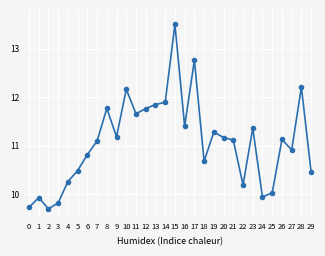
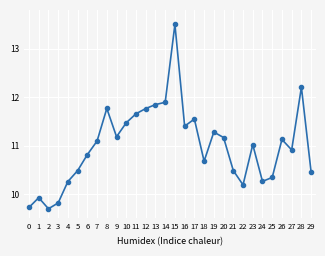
  {
    "0": 9.7,
    "1": 9.9,
    "2": 9.7,
    "3": 9.8,
    "4": 10.3,
    "5": 10.5,
    "6": 10.8,
    "7": 11.1,
    "8": 11.8,
    "9": 11.2,
-   "10": 12.2,
+   "10": 11.5,
    "11": 11.7,
    "12": 11.8,
    "13": 11.8,
    "14": 11.9,
    "15": 13.5,
    "16": 11.4,
-   "17": 12.8,
+   "17": 11.5,
    "18": 10.7,
    "19": 11.3,
    "20": 11.2,
-   "21": 11.1,
+   "21": 10.5,
    "22": 10.2,
-   "23": 11.4,
-   "24": 9.9,
-   "25": 10.0,
+   "23": 11.0,
+   "24": 10.3,
+   "25": 10.3,
    "26": 11.1,
    "27": 10.9,
    "28": 12.2,
    "29": 10.5
  }
